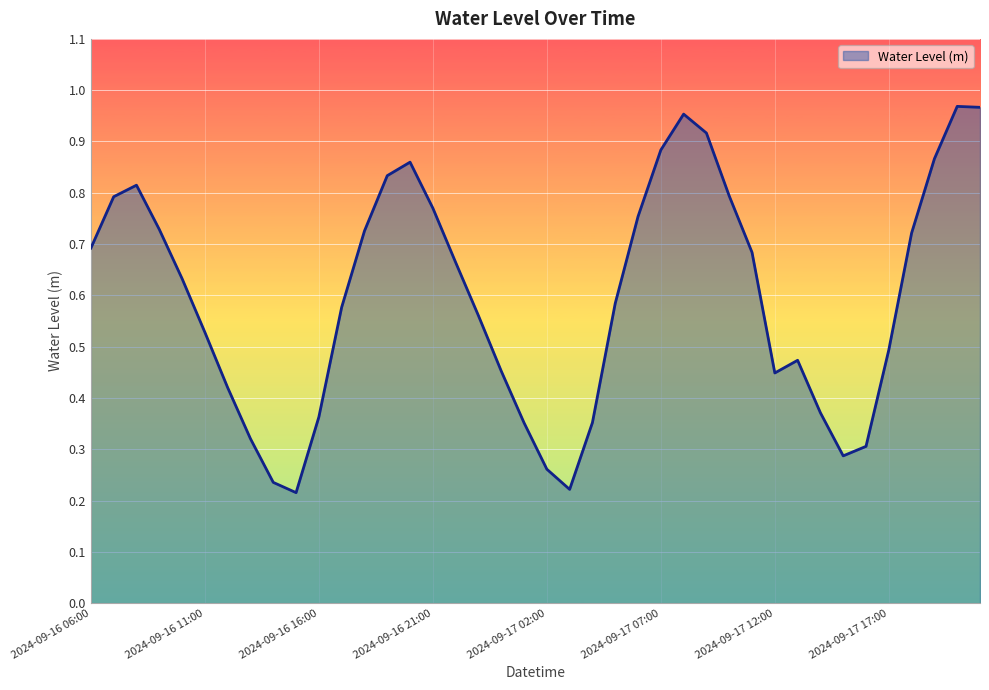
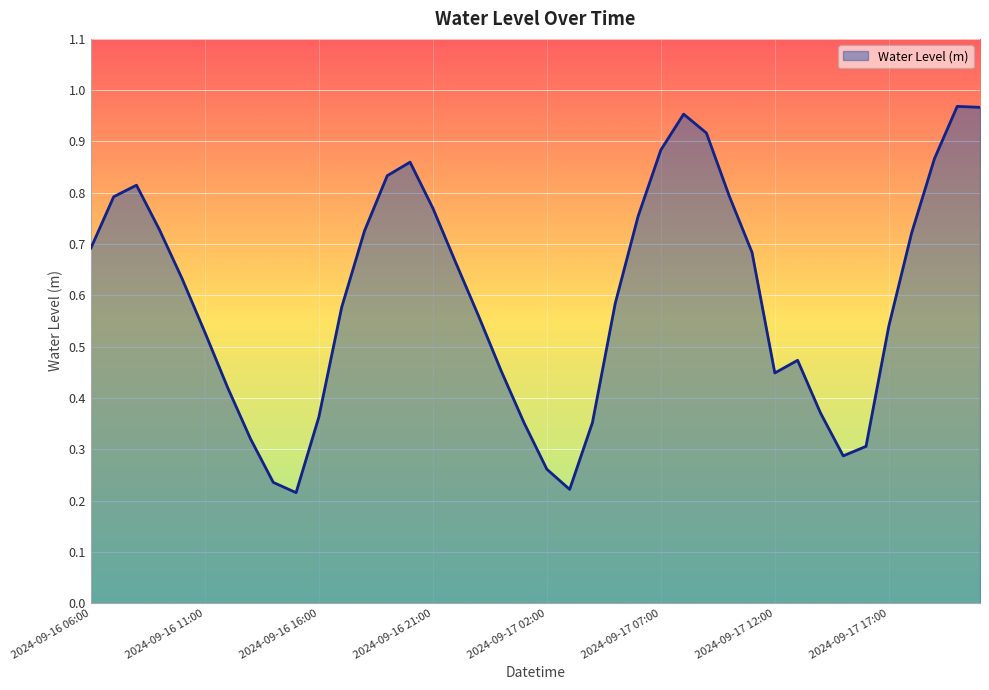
  {
    "2024-09-16 06:00": 0.69,
    "2024-09-16 11:00": 0.53,
    "2024-09-16 16:00": 0.36,
    "2024-09-16 21:00": 0.77,
    "2024-09-17 02:00": 0.26,
    "2024-09-17 07:00": 0.88,
    "2024-09-17 12:00": 0.45,
-   "2024-09-17 17:00": 0.49
+   "2024-09-17 17:00": 0.54
  }
